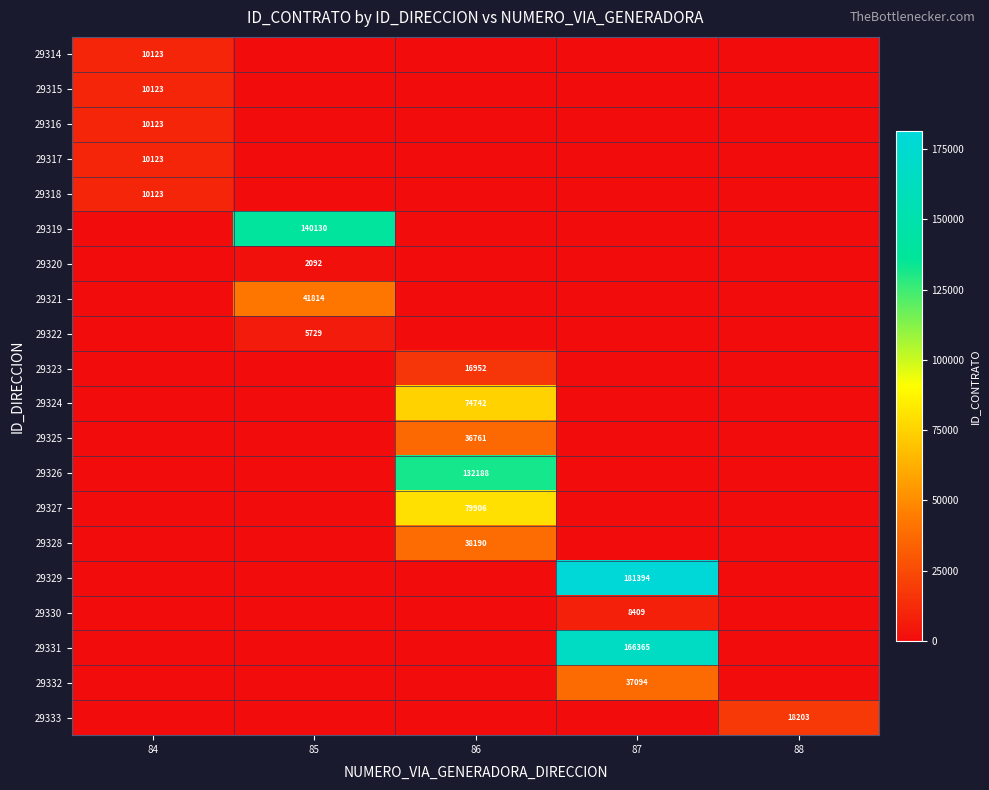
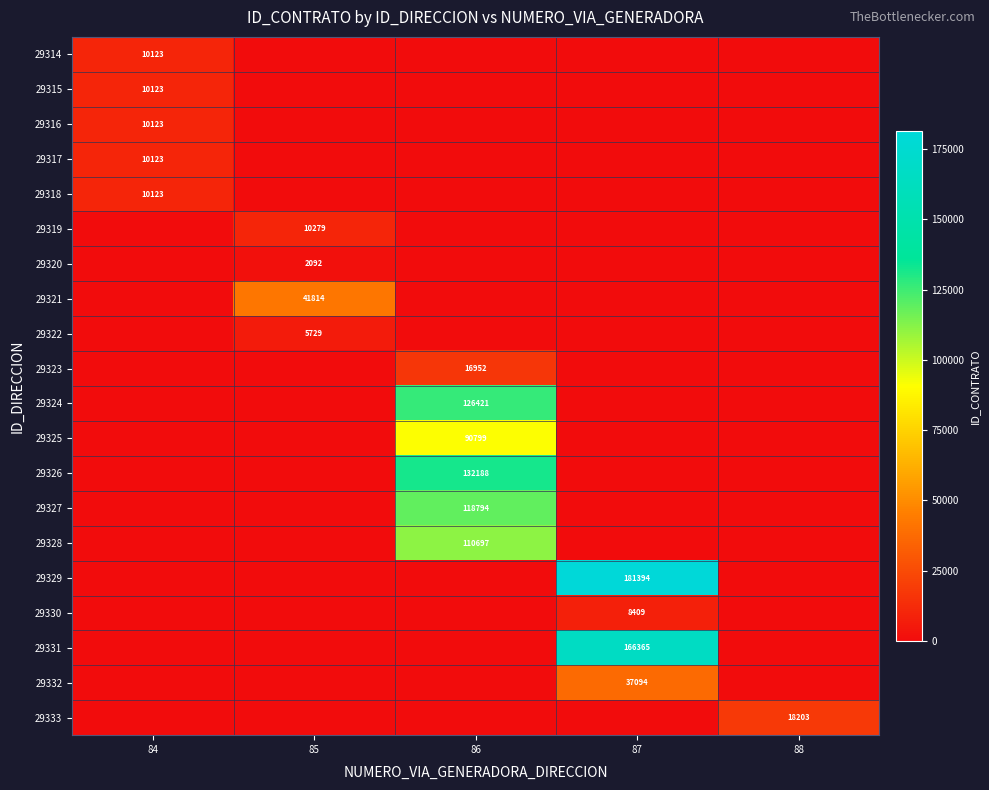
  {
    "29314": {
      "84": 10123
    },
    "29315": {
      "84": 10123
    },
    "29316": {
      "84": 10123
    },
    "29317": {
      "84": 10123
    },
    "29318": {
      "84": 10123
    },
    "29319": {
-     "85": 140130
+     "85": 10279
    },
    "29320": {
      "85": 2092
    },
    "29321": {
      "85": 41814
    },
    "29322": {
      "85": 5729
    },
    "29323": {
      "86": 16952
    },
    "29324": {
-     "86": 74742
+     "86": 126421
    },
    "29325": {
-     "86": 36761
+     "86": 90799
    },
    "29326": {
      "86": 132188
    },
    "29327": {
-     "86": 79906
+     "86": 118794
    },
    "29328": {
-     "86": 38190
+     "86": 110697
    },
    "29329": {
      "87": 181394
    },
    "29330": {
      "87": 8409
    },
    "29331": {
      "87": 166365
    },
    "29332": {
      "87": 37094
    },
    "29333": {
      "88": 18203
    }
  }
